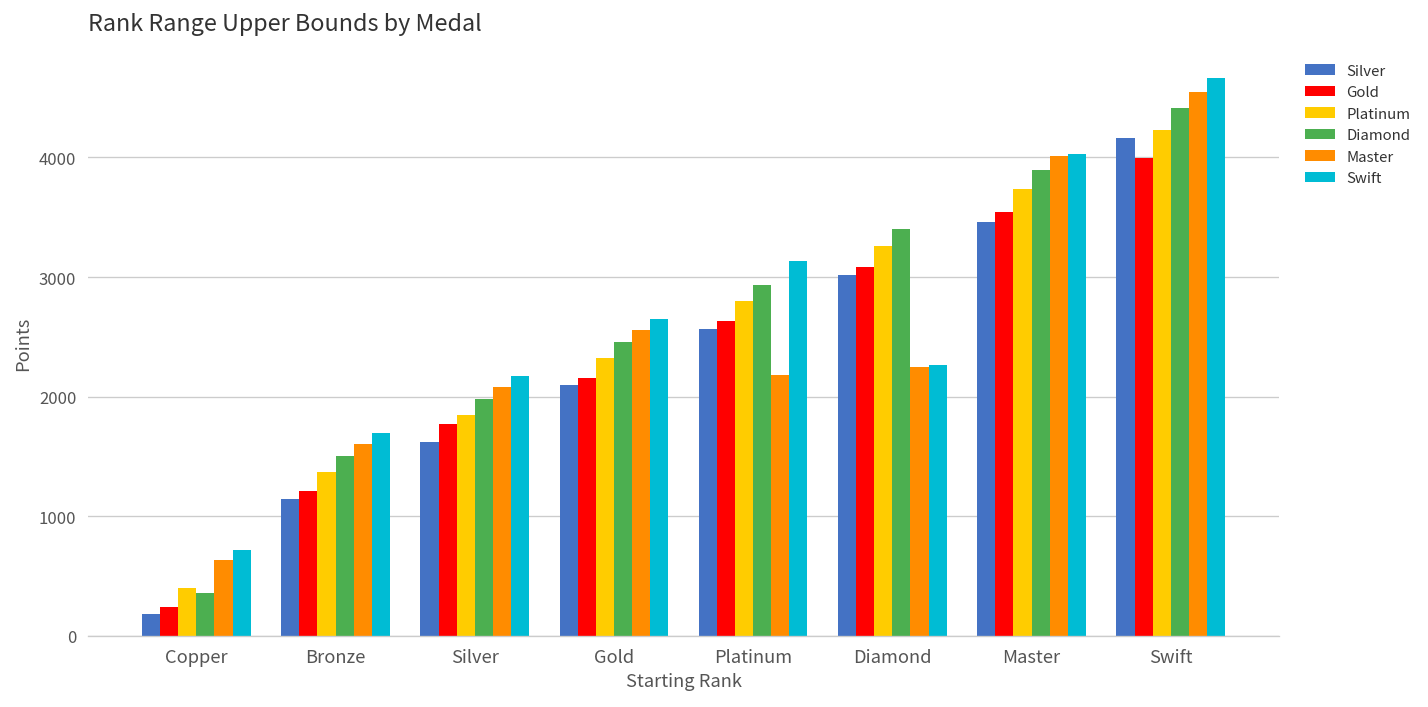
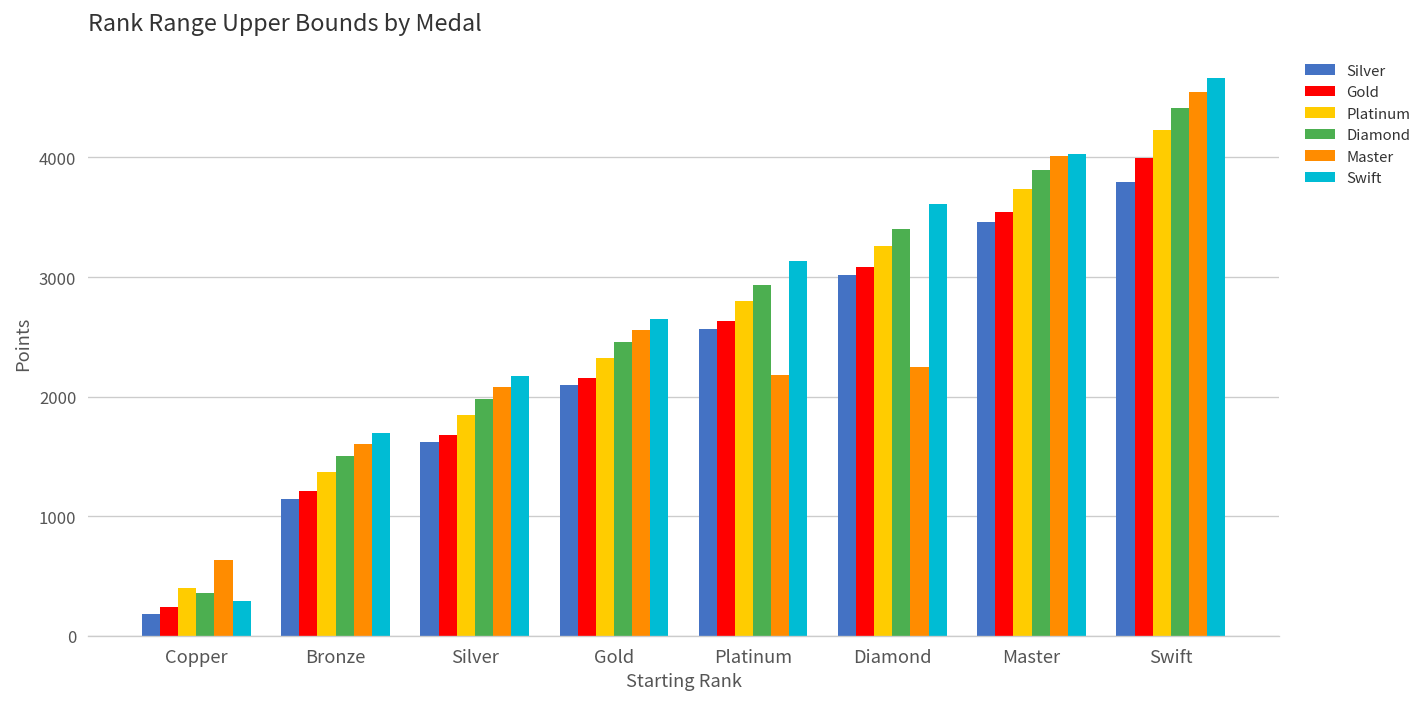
  {
    "Silver": {
      "Copper": 200,
      "Bronze": 1100,
      "Silver": 1600,
      "Gold": 2100,
      "Platinum": 2600,
      "Diamond": 3000,
      "Master": 3500,
-     "Swift": 4200
+     "Swift": 3800
    },
    "Gold": {
      "Copper": 200,
      "Bronze": 1200,
-     "Silver": 1800,
+     "Silver": 1700,
      "Gold": 2200,
      "Platinum": 2600,
      "Diamond": 3100,
      "Master": 3500,
      "Swift": 4000
    },
    "Platinum": {
      "Copper": 400,
      "Bronze": 1400,
      "Silver": 1800,
      "Gold": 2300,
      "Platinum": 2800,
      "Diamond": 3300,
      "Master": 3700,
      "Swift": 4200
    },
    "Diamond": {
      "Copper": 400,
      "Bronze": 1500,
      "Silver": 2000,
      "Gold": 2500,
      "Platinum": 2900,
      "Diamond": 3400,
      "Master": 3900,
      "Swift": 4400
    },
    "Master": {
      "Copper": 600,
      "Bronze": 1600,
      "Silver": 2100,
      "Gold": 2600,
      "Platinum": 2200,
      "Diamond": 2200,
      "Master": 4000,
      "Swift": 4500
    },
    "Swift": {
-     "Copper": 700,
+     "Copper": 300,
      "Bronze": 1700,
      "Silver": 2200,
      "Gold": 2700,
      "Platinum": 3100,
-     "Diamond": 2300,
+     "Diamond": 3600,
      "Master": 4000,
      "Swift": 4700
    }
  }
